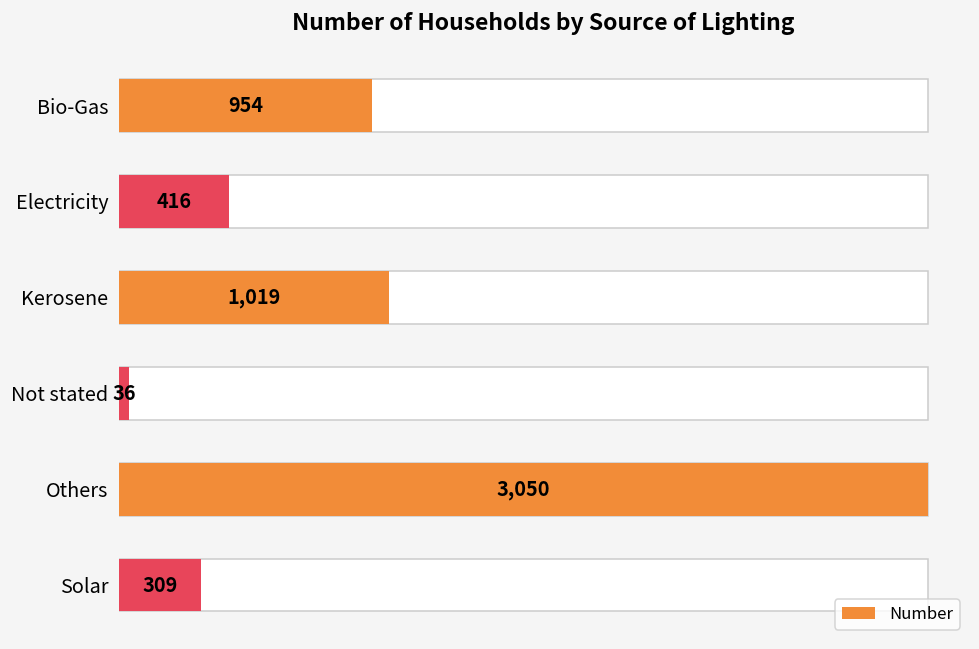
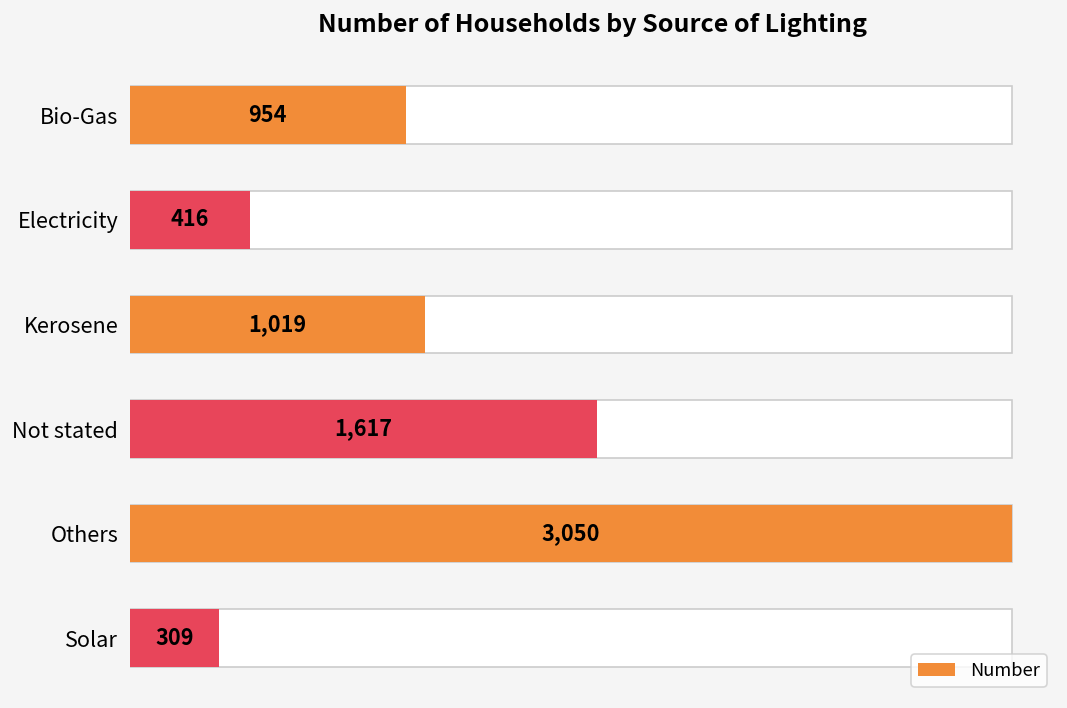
  {
    "Number": {
-     "Not stated": "36",
+     "Not stated": "1,617",
      "Others": "3,050"
    }
  }
